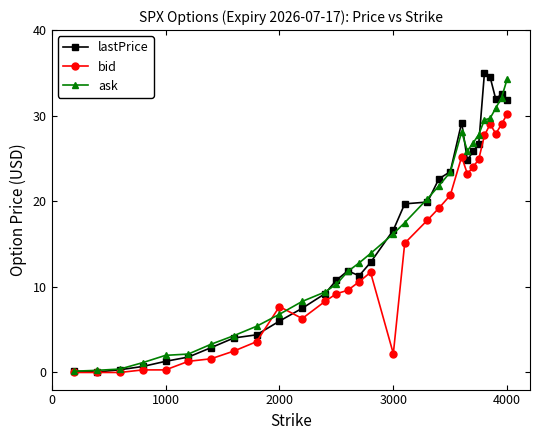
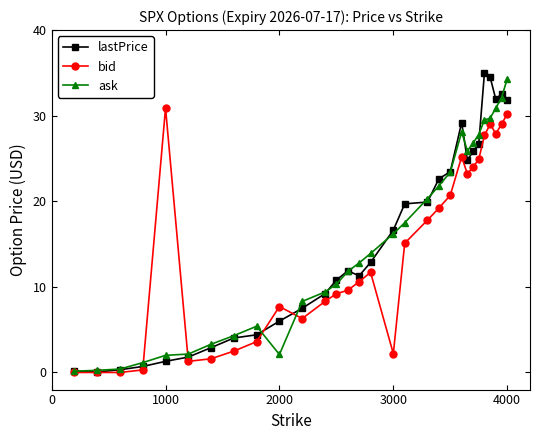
  {
    "lastPrice": {
      "1000": 1,
      "2000": 6,
      "3000": 17,
      "4000": 32
    },
    "bid": {
-     "1000": 0,
+     "1000": 31,
      "2000": 8,
      "3000": 2,
      "4000": 30
    },
    "ask": {
      "1000": 2,
-     "2000": 7,
+     "2000": 2,
      "3000": 16,
      "4000": 34
    }
  }
